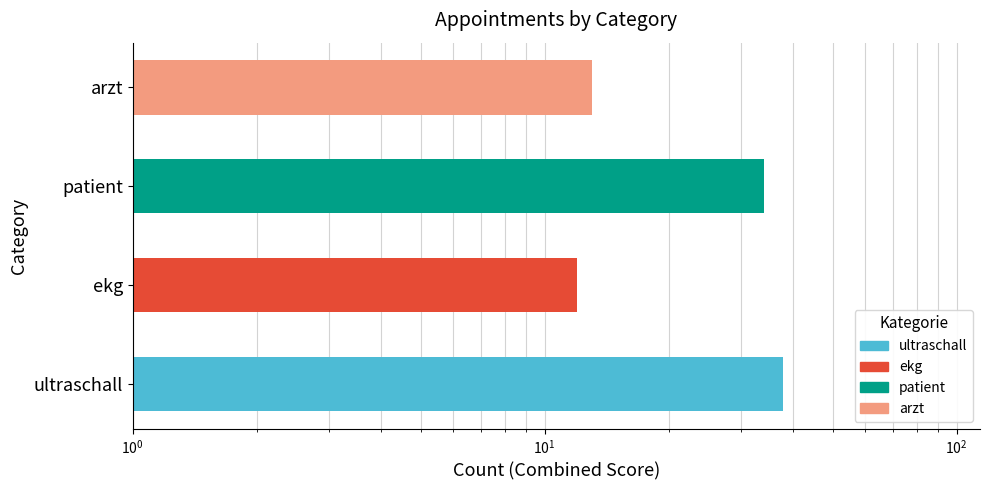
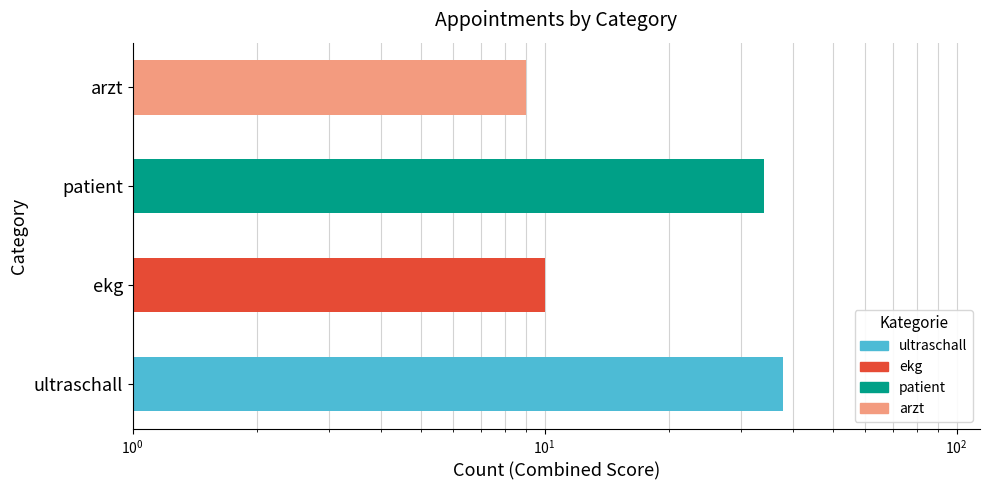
  {
    "ekg": {
-     "ekg": 12
+     "ekg": 10
    },
    "patient": {
      "patient": 34
    },
    "arzt": {
-     "arzt": 13
+     "arzt": 9
    }
  }
